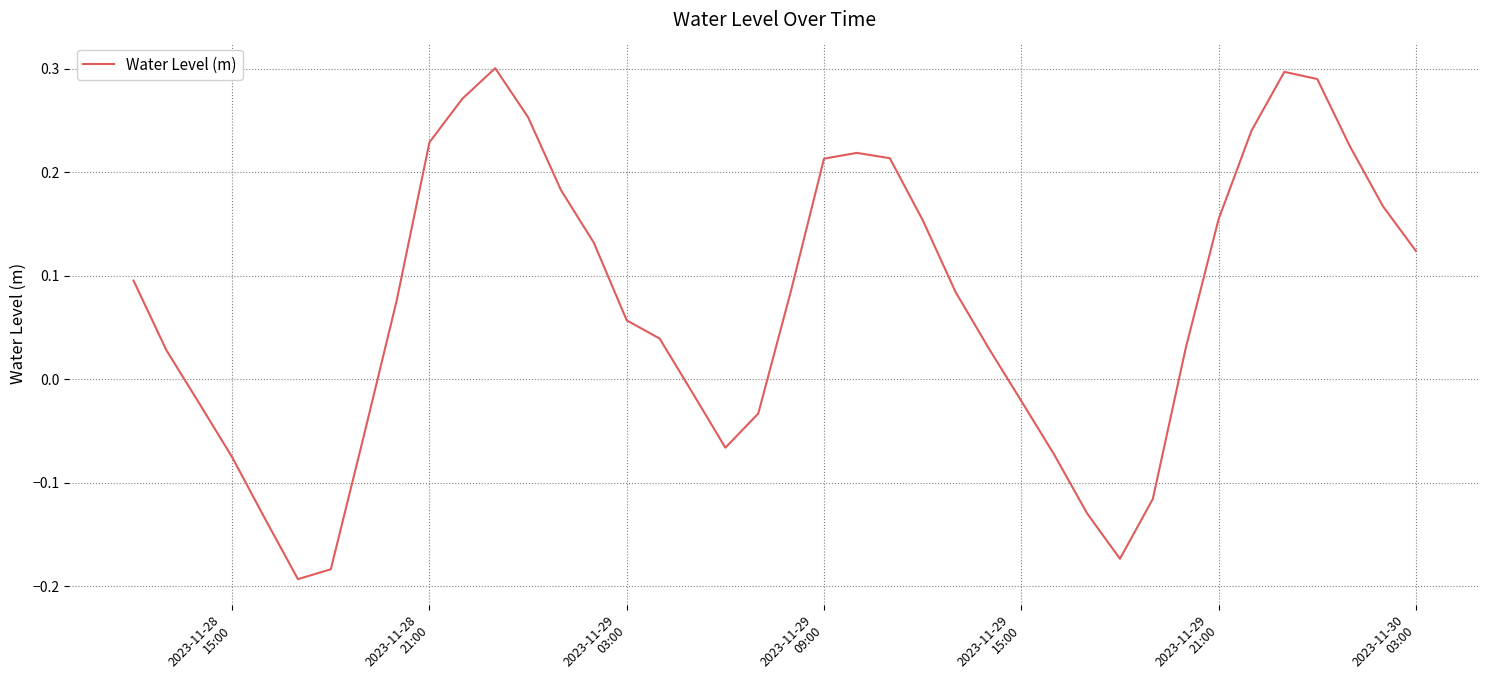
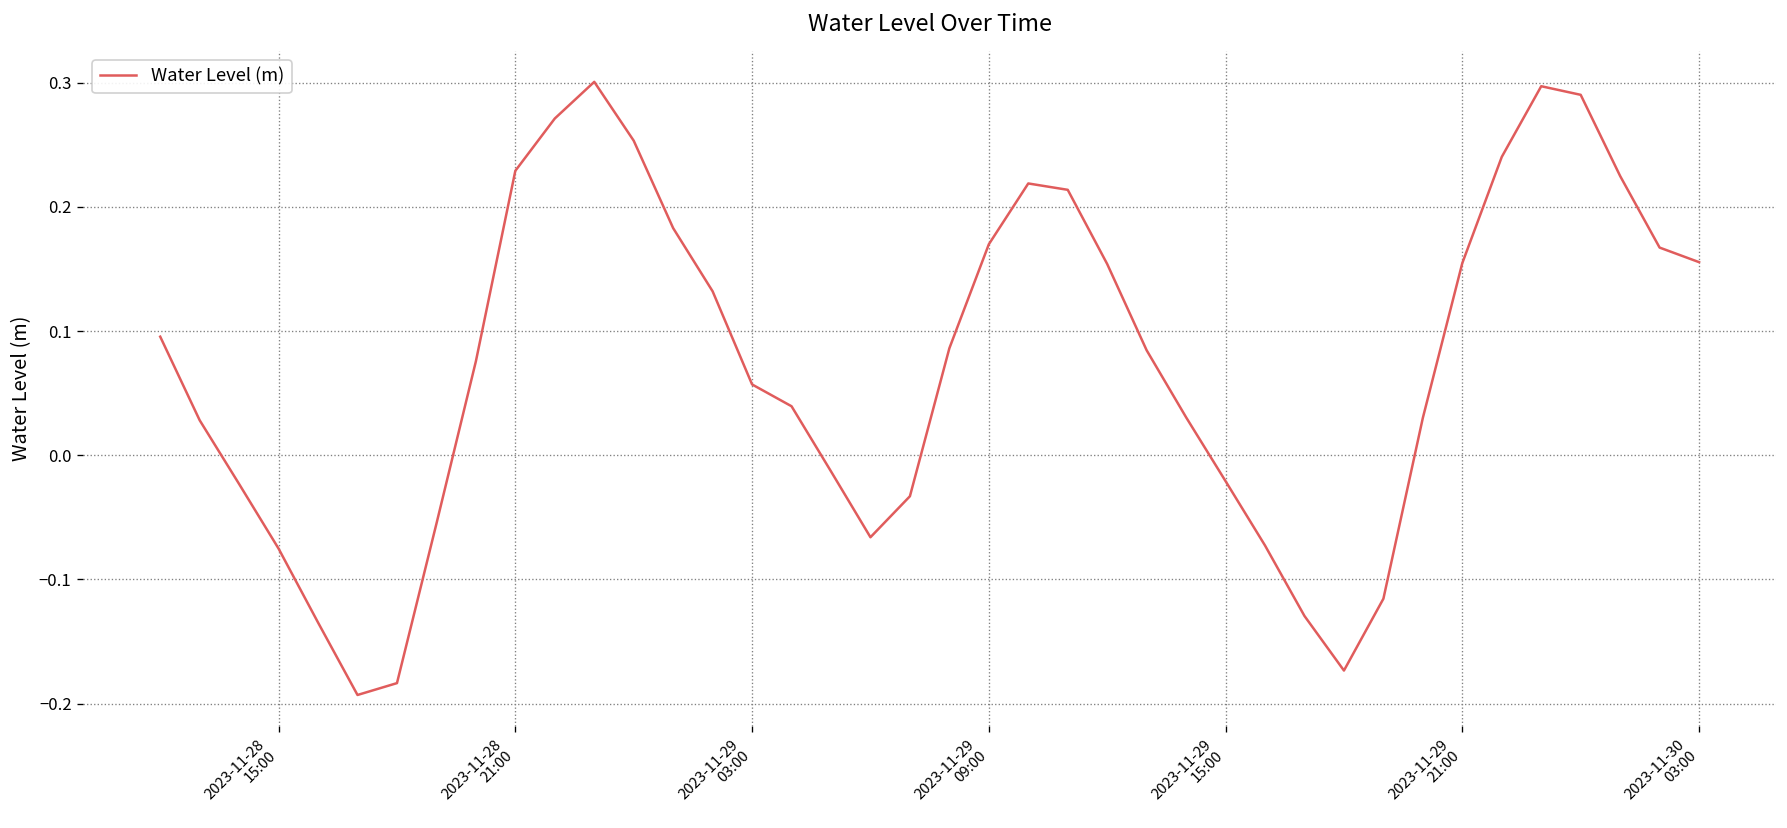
  {
    "2023-11-28 15:00": -0.075,
    "2023-11-28 21:00": 0.229,
    "2023-11-29 03:00": 0.057,
-   "2023-11-29 09:00": 0.213,
+   "2023-11-29 09:00": 0.170,
    "2023-11-29 15:00": -0.021,
    "2023-11-29 21:00": 0.155,
-   "2023-11-30 03:00": 0.124
+   "2023-11-30 03:00": 0.155
  }
